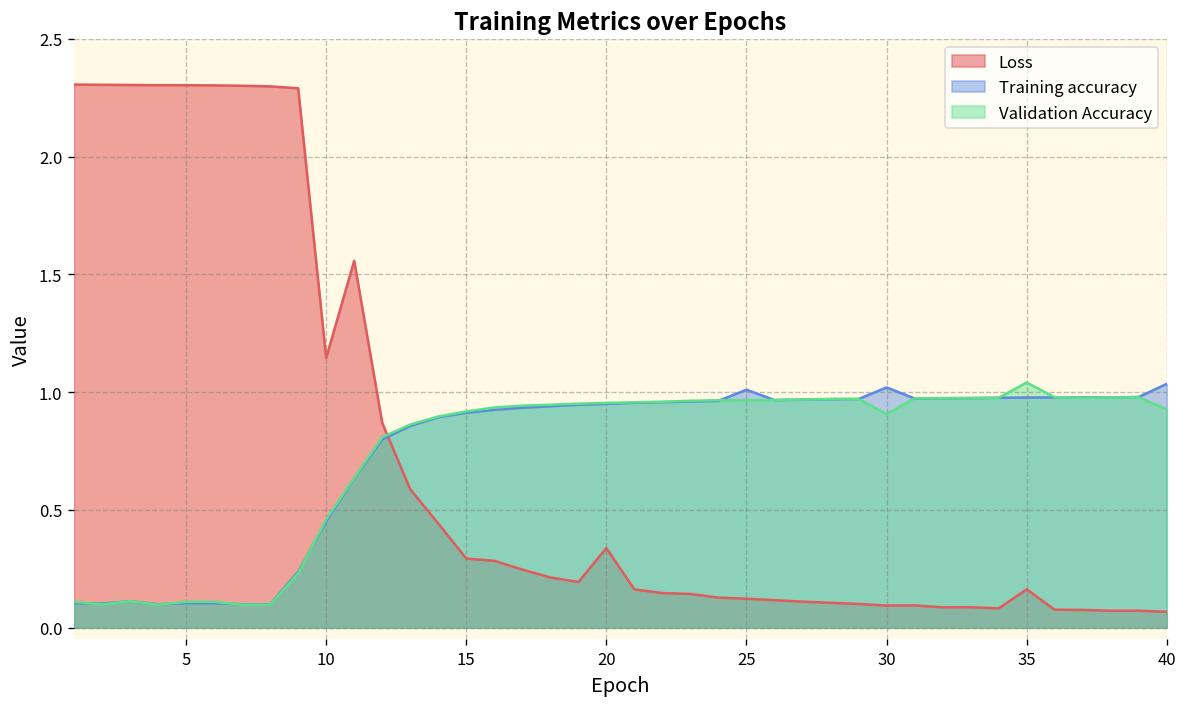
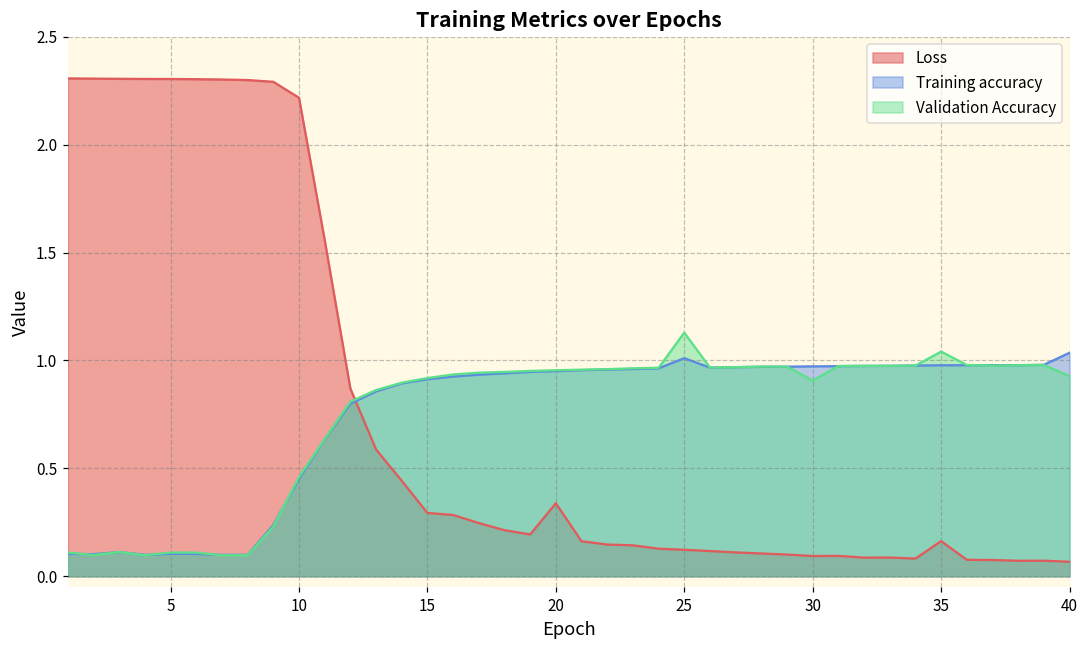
  {
    "Loss": {
      "5": 2.30,
-     "10": 1.15,
+     "10": 2.22,
      "15": 0.29,
      "20": 0.34,
      "25": 0.12,
      "30": 0.09,
      "35": 0.16,
      "40": 0.07
    },
    "Training accuracy": {
      "25": 1.01,
-     "30": 1.02,
+     "30": 0.97,
      "35": 0.98,
      "40": 1.04
    },
    "Validation Accuracy": {
-     "25": 0.97,
+     "25": 1.13,
      "30": 0.91,
      "35": 1.04,
      "40": 0.93
    }
  }
